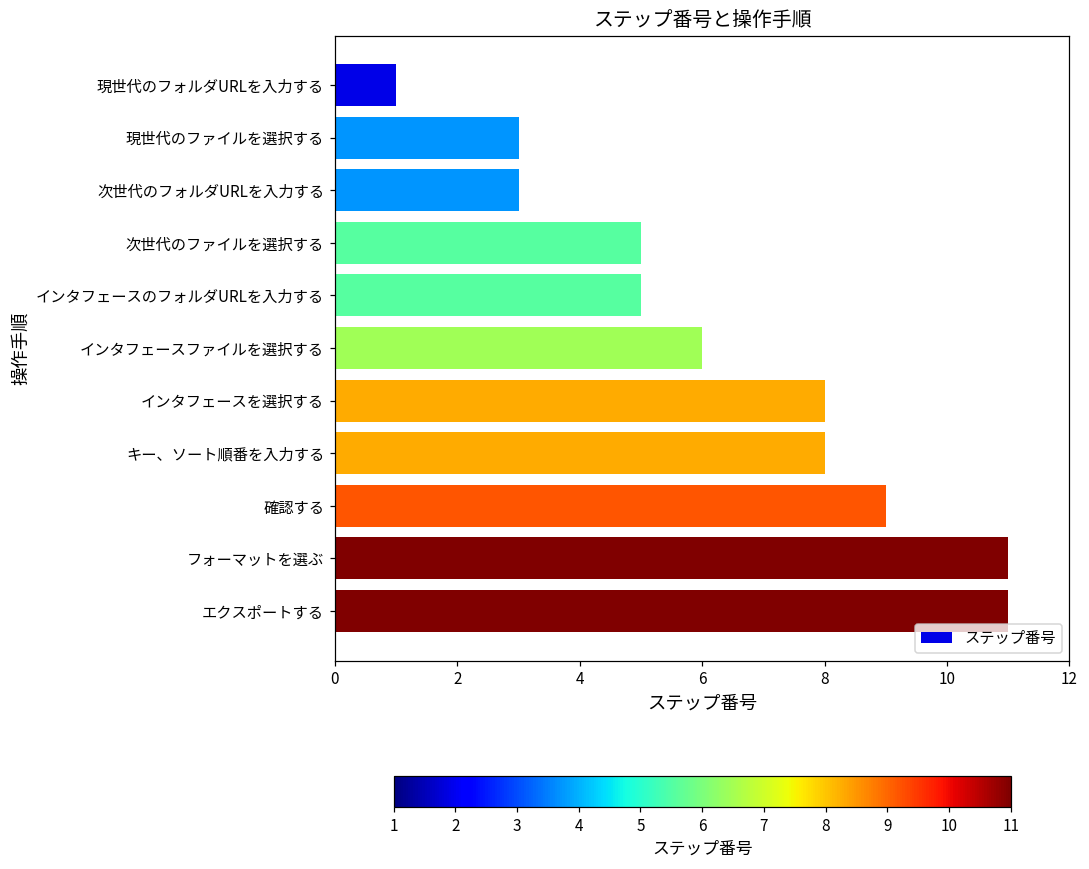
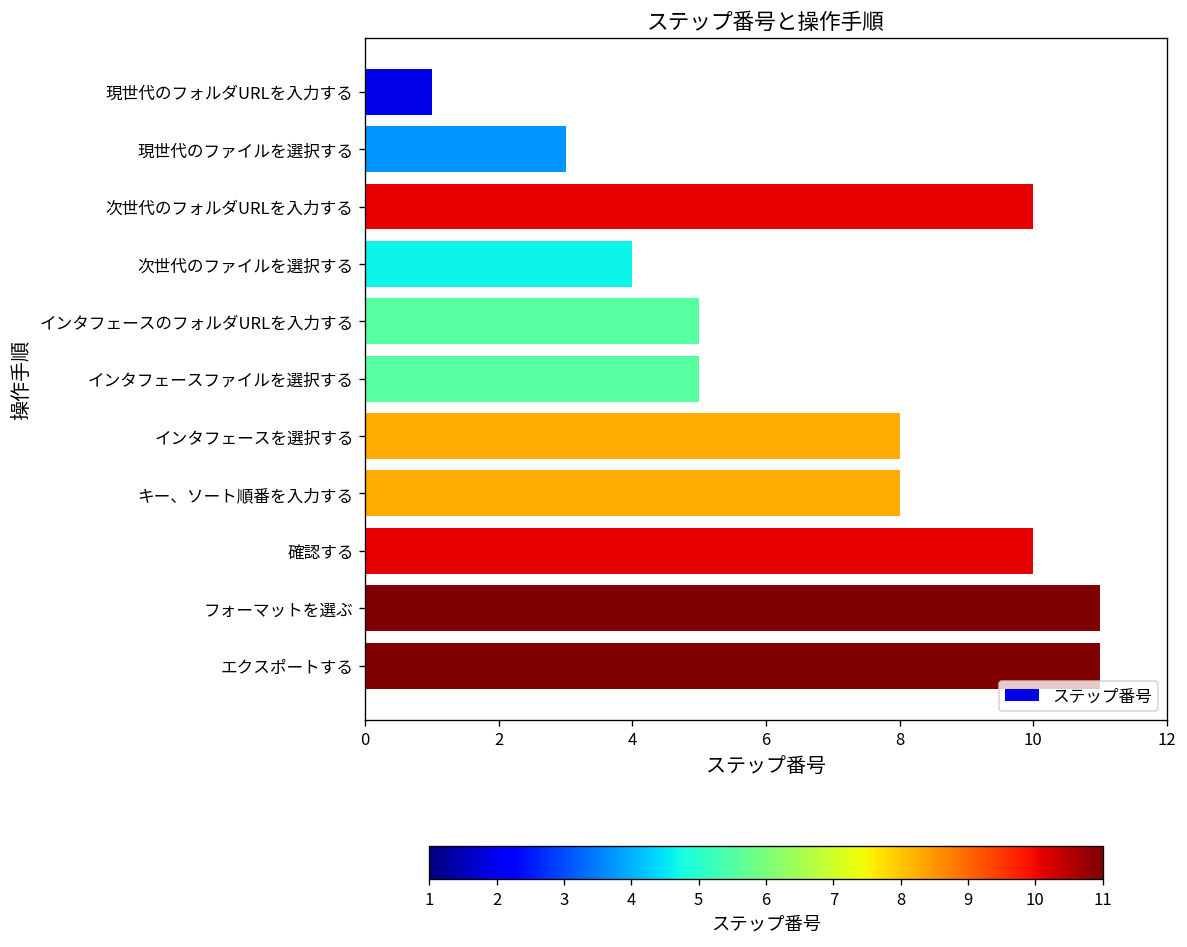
  {
    "現世代のフォルダURLを入力する": 1,
    "現世代のファイルを選択する": 3,
-   "次世代のフォルダURLを入力する": 3,
-   "次世代のファイルを選択する": 5,
+   "次世代のフォルダURLを入力する": 10,
+   "次世代のファイルを選択する": 4,
    "インタフェースのフォルダURLを入力する": 5,
-   "インタフェースファイルを選択する": 6,
+   "インタフェースファイルを選択する": 5,
    "インタフェースを選択する": 8,
    "キー、ソート順番を入力する": 8,
-   "確認する": 9,
+   "確認する": 10,
    "フォーマットを選ぶ": 11,
    "エクスポートする": 11
  }
